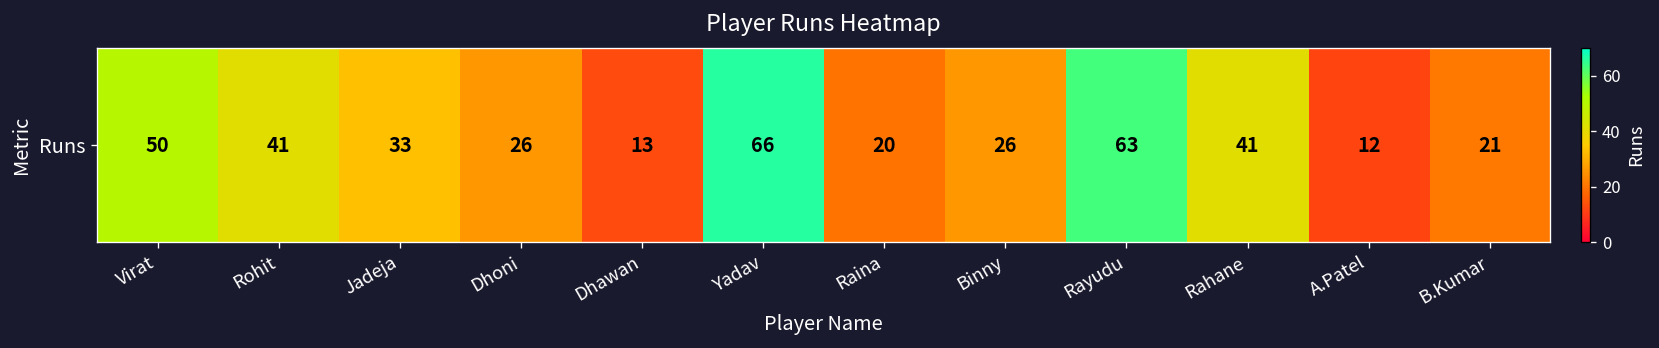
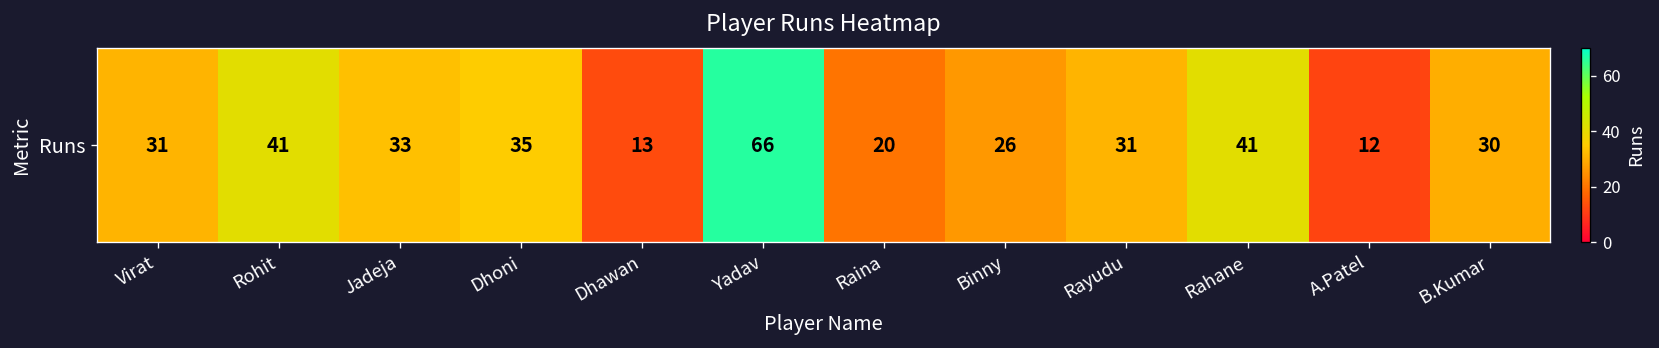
  {
    "Runs": {
-     "Virat": 50,
+     "Virat": 31,
      "Rohit": 41,
      "Jadeja": 33,
-     "Dhoni": 26,
+     "Dhoni": 35,
      "Dhawan": 13,
      "Yadav": 66,
      "Raina": 20,
      "Binny": 26,
-     "Rayudu": 63,
+     "Rayudu": 31,
      "Rahane": 41,
      "A.Patel": 12,
-     "B.Kumar": 21
+     "B.Kumar": 30
    }
  }
